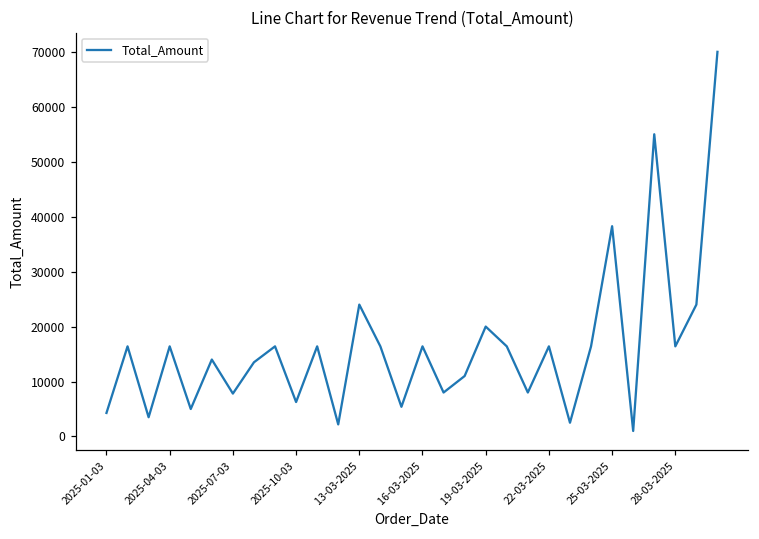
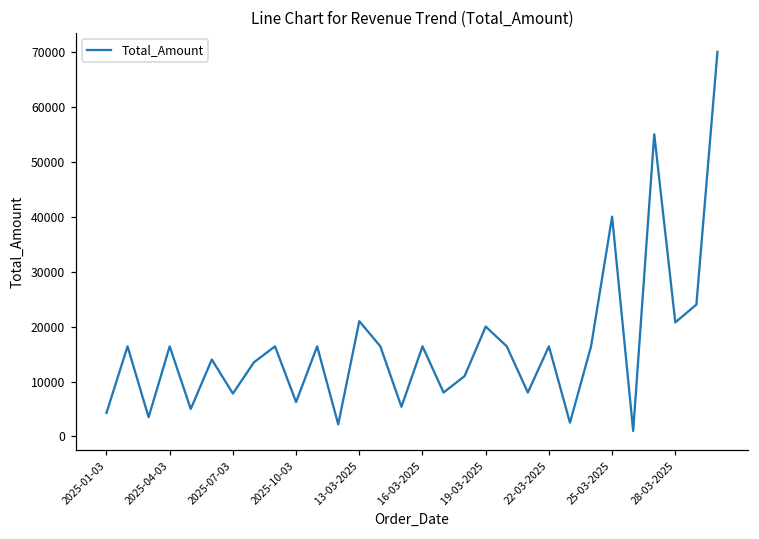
  {
    "2025-01-03": 4000,
    "2025-04-03": 16000,
    "2025-07-03": 8000,
    "2025-10-03": 6000,
-   "13-03-2025": 24000,
+   "13-03-2025": 21000,
    "16-03-2025": 16000,
    "19-03-2025": 20000,
    "22-03-2025": 16000,
-   "25-03-2025": 38000,
-   "28-03-2025": 16000
+   "25-03-2025": 40000,
+   "28-03-2025": 21000
  }
